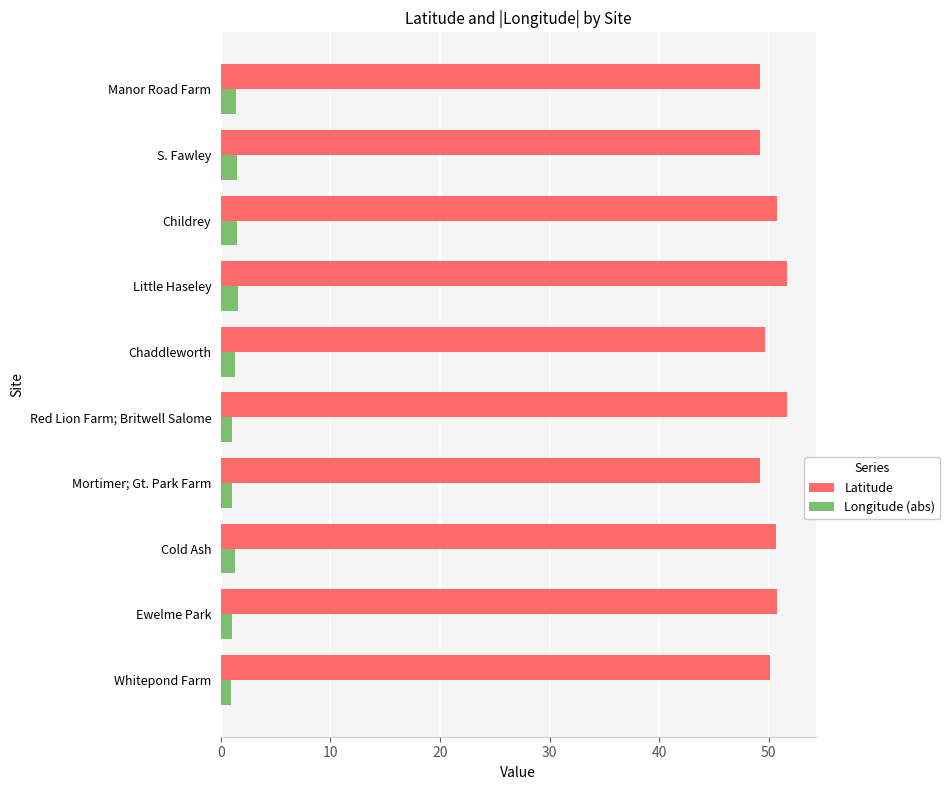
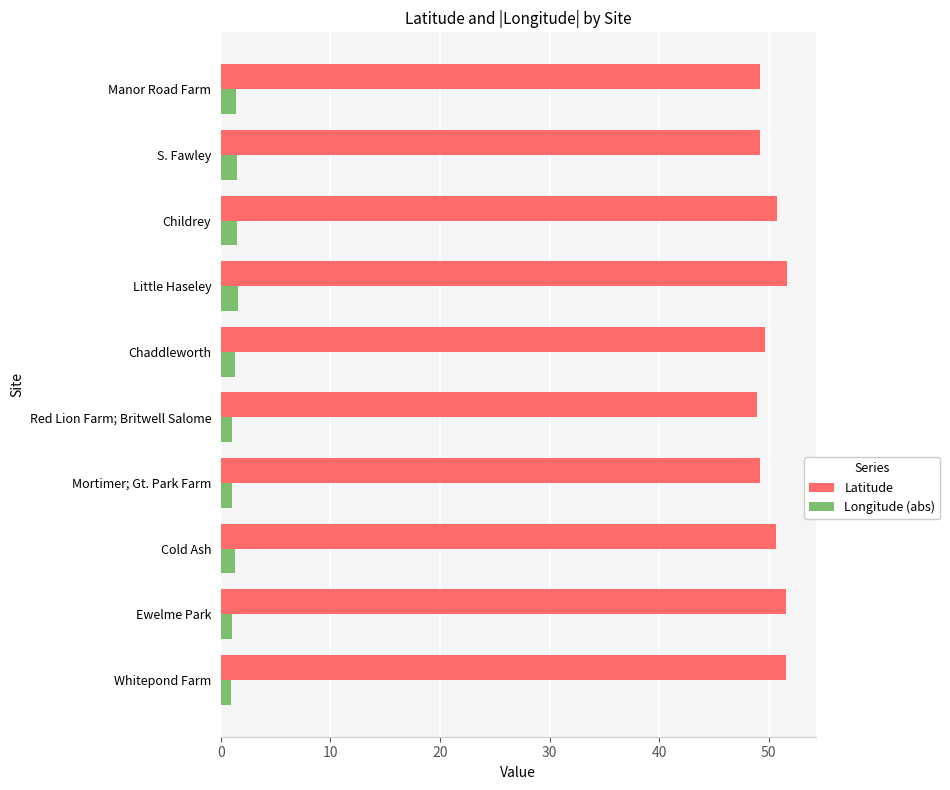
  {
    "Latitude": {
      "Manor Road Farm": 49.2,
      "S. Fawley": 49.2,
      "Childrey": 50.8,
      "Little Haseley": 51.7,
      "Chaddleworth": 49.7,
-     "Red Lion Farm; Britwell Salome": 51.6,
+     "Red Lion Farm; Britwell Salome": 48.9,
      "Mortimer; Gt. Park Farm": 49.2,
      "Cold Ash": 50.6,
-     "Ewelme Park": 50.8,
-     "Whitepond Farm": 50.1
+     "Ewelme Park": 51.6,
+     "Whitepond Farm": 51.6
    },
    "Longitude (abs)": {
      "Manor Road Farm": 1.4,
      "S. Fawley": 1.4,
      "Childrey": 1.5,
      "Little Haseley": 1.5,
      "Chaddleworth": 1.3,
      "Red Lion Farm; Britwell Salome": 1.0,
      "Mortimer; Gt. Park Farm": 1.0,
      "Cold Ash": 1.3,
      "Ewelme Park": 1.0,
      "Whitepond Farm": 0.9
    }
  }
